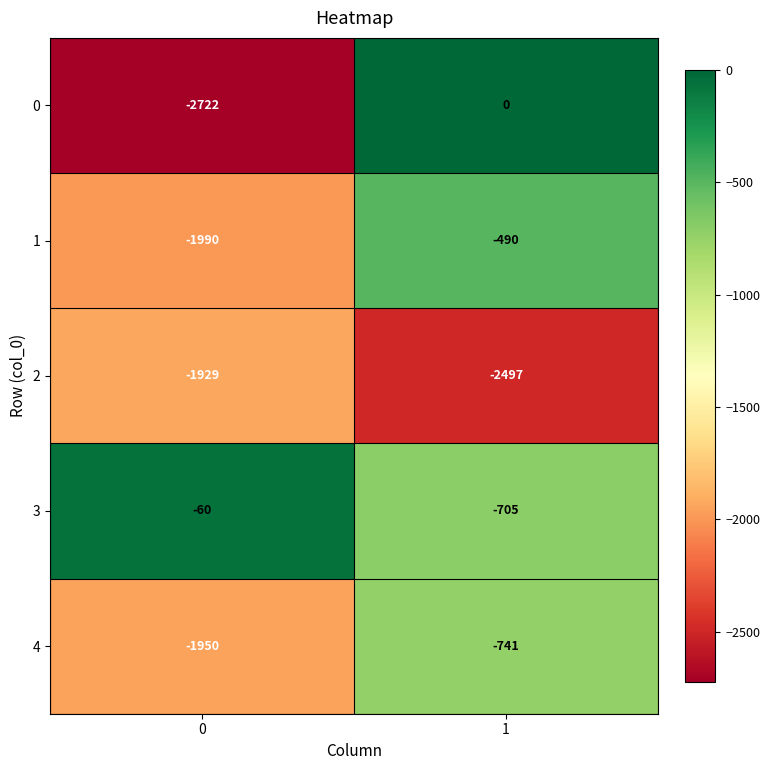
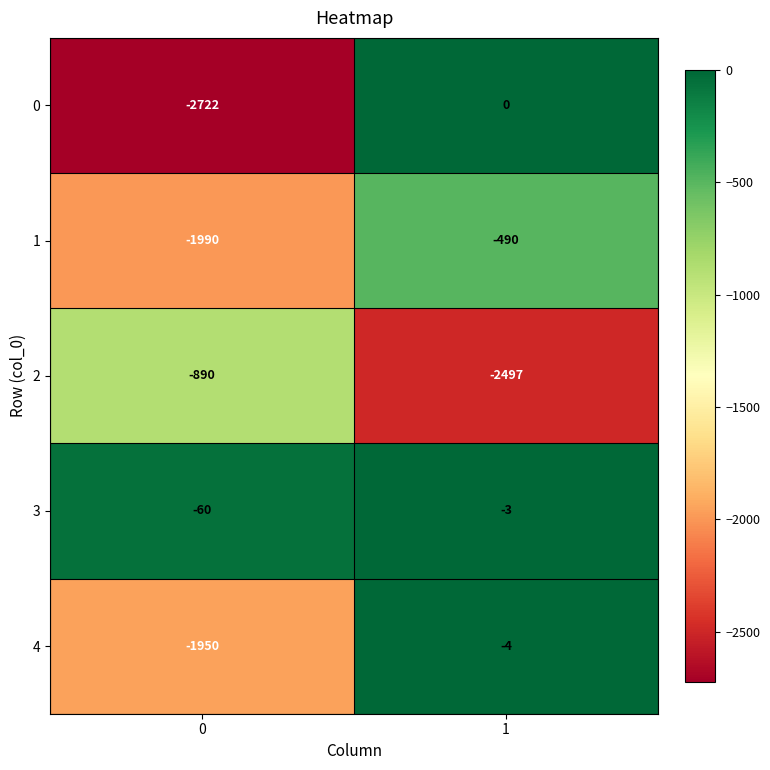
  {
    "0": {
      "0": -2722,
      "1": 0
    },
    "1": {
      "0": -1990,
      "1": -490
    },
    "2": {
-     "0": -1929,
+     "0": -890,
      "1": -2497
    },
    "3": {
      "0": -60,
-     "1": -705
+     "1": -3
    },
    "4": {
      "0": -1950,
-     "1": -741
+     "1": -4
    }
  }
